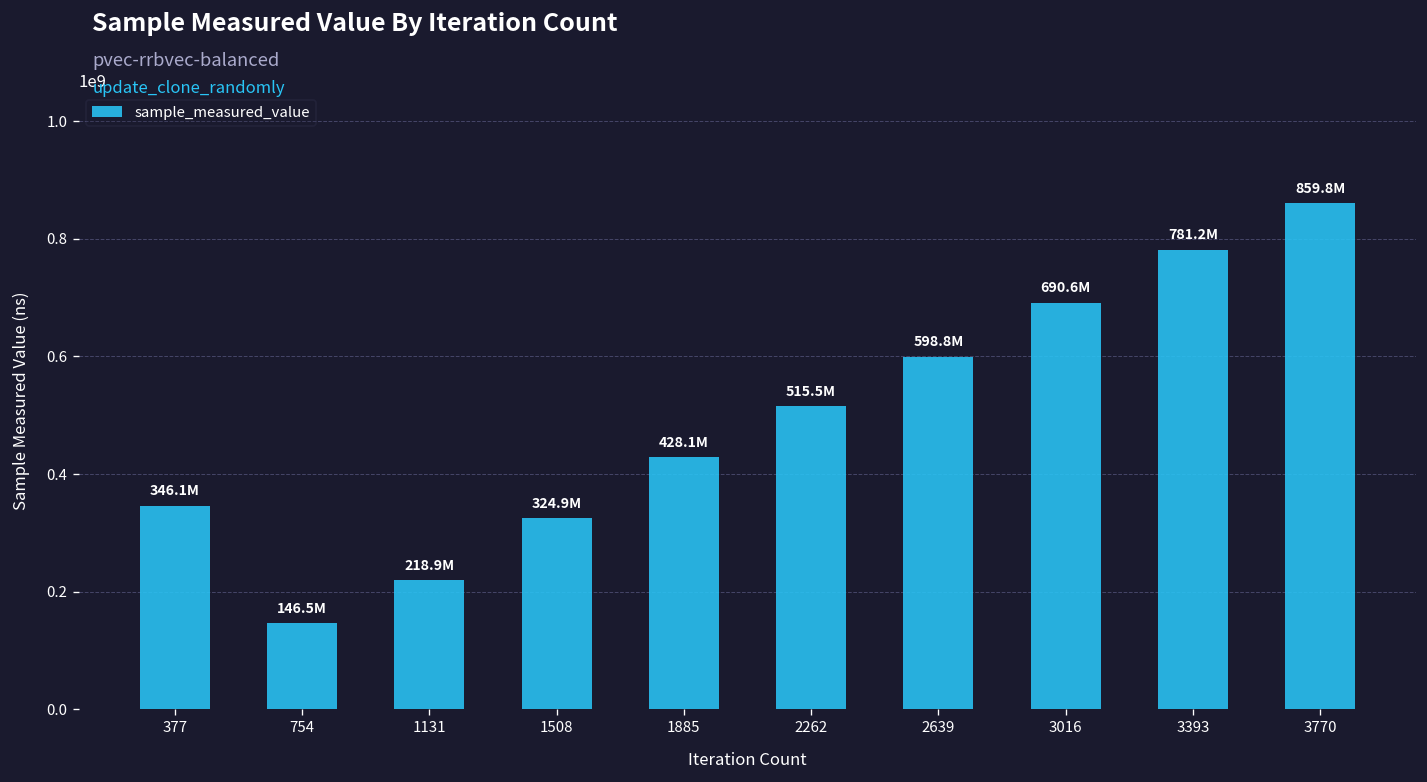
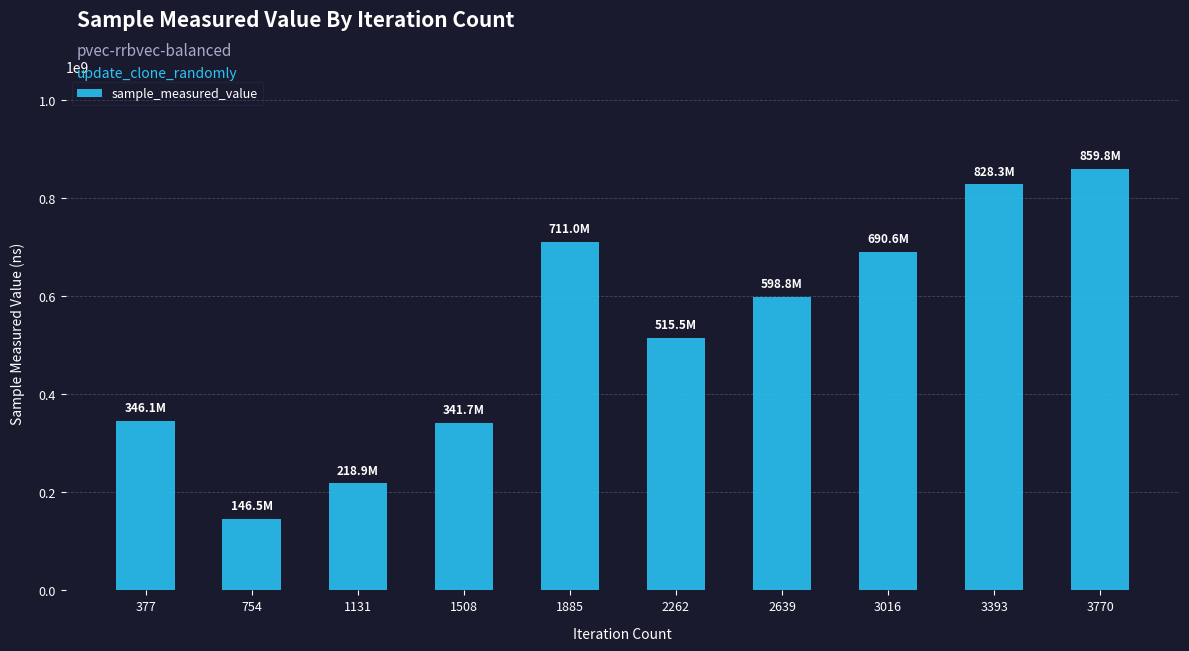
  {
    "377": "346.1M",
    "754": "146.5M",
    "1131": "218.9M",
-   "1508": "324.9M",
-   "1885": "428.1M",
+   "1508": "341.7M",
+   "1885": "711.0M",
    "2262": "515.5M",
    "2639": "598.8M",
    "3016": "690.6M",
-   "3393": "781.2M",
+   "3393": "828.3M",
    "3770": "859.8M"
  }
